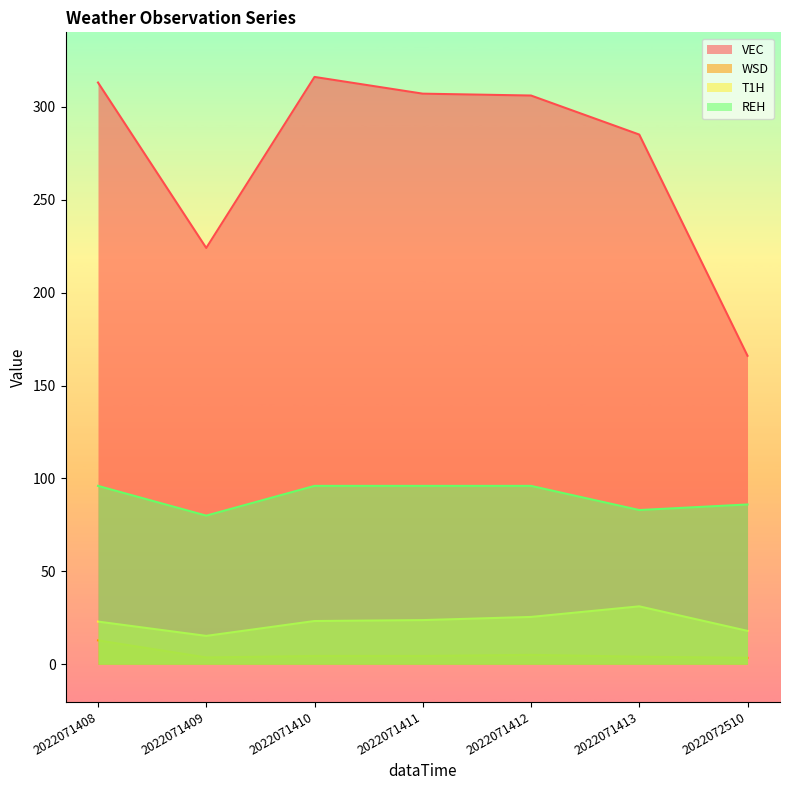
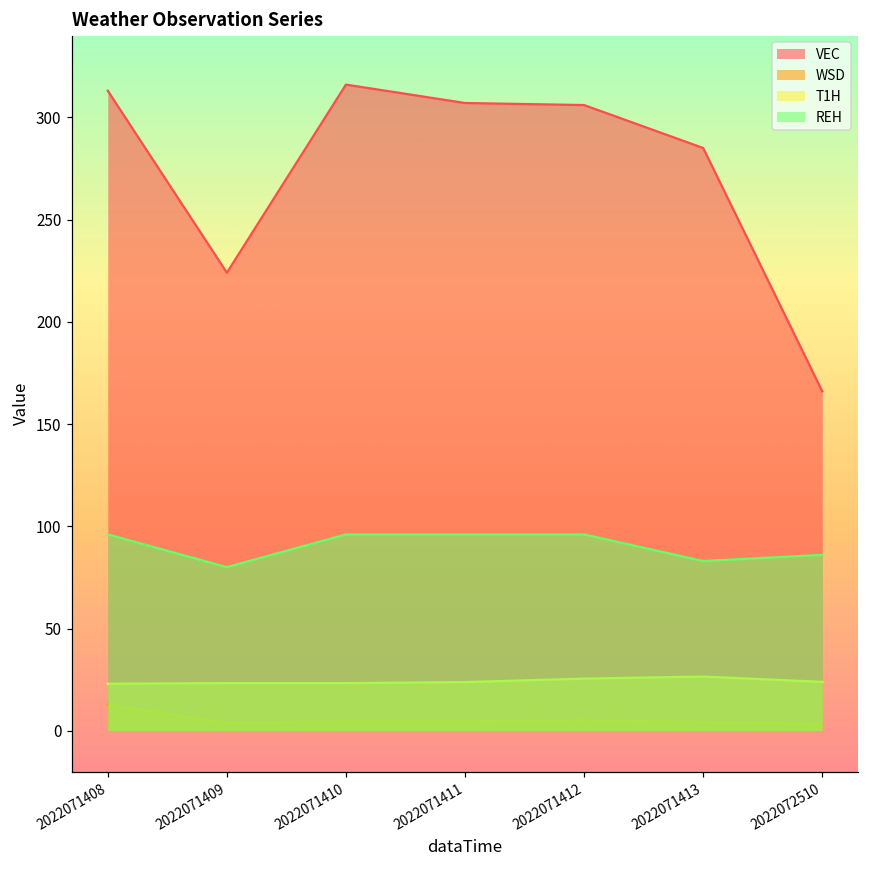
  {
    "VEC": {
      "2022071408": 313,
      "2022071409": 224,
      "2022071410": 316,
      "2022071411": 307,
      "2022071412": 306,
      "2022071413": 285,
      "2022072510": 166
    },
    "WSD": {
      "2022071408": 13,
      "2022071409": 4,
      "2022071410": 5,
      "2022071411": 5,
      "2022071412": 5,
      "2022071413": 4,
      "2022072510": 4
    },
    "T1H": {
      "2022071408": 23,
-     "2022071409": 15,
+     "2022071409": 23,
      "2022071410": 23,
      "2022071411": 24,
      "2022071412": 26,
-     "2022071413": 31,
-     "2022072510": 18
+     "2022071413": 27,
+     "2022072510": 24
    },
    "REH": {
      "2022071408": 96,
      "2022071409": 80,
      "2022071410": 96,
      "2022071411": 96,
      "2022071412": 96,
      "2022071413": 83,
      "2022072510": 86
    }
  }
